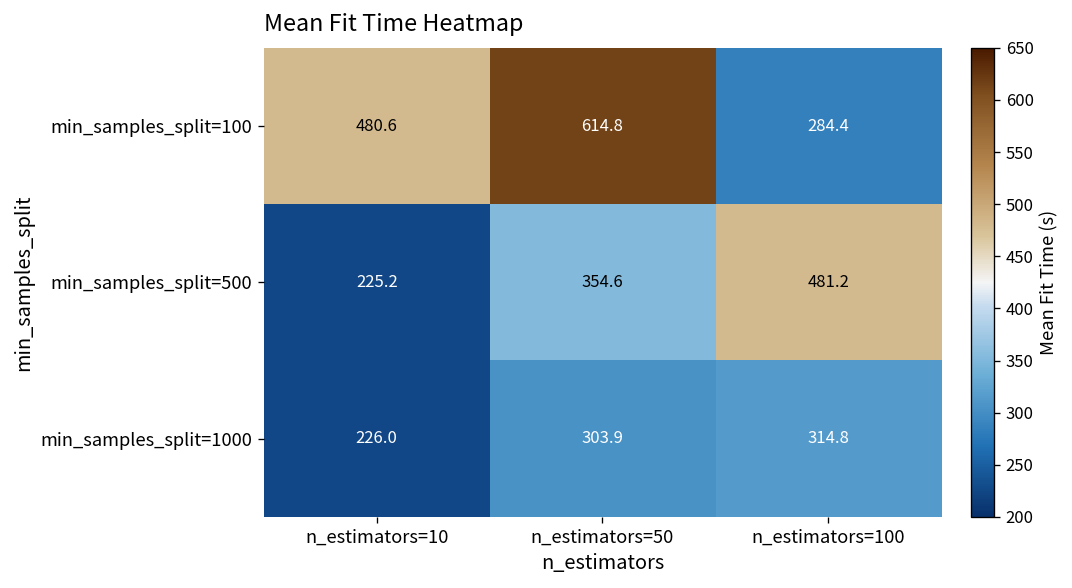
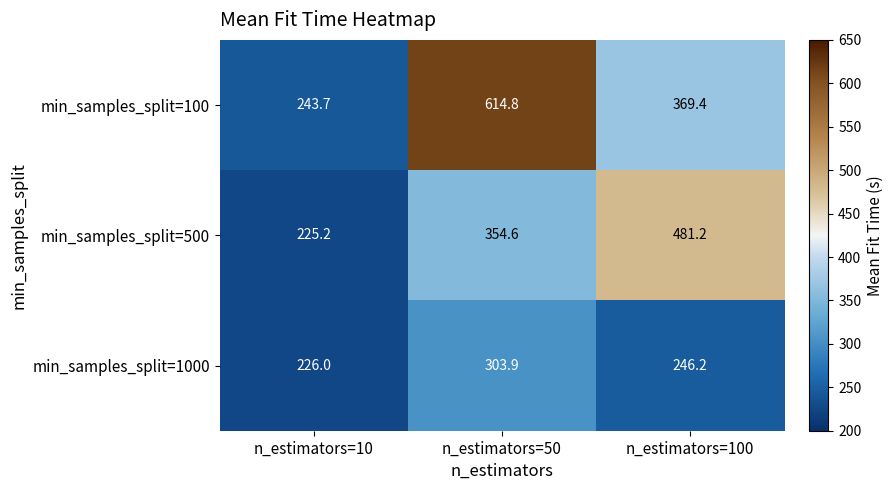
  {
    "min_samples_split=100": {
-     "n_estimators=10": 480.6,
+     "n_estimators=10": 243.7,
      "n_estimators=50": 614.8,
-     "n_estimators=100": 284.4
+     "n_estimators=100": 369.4
    },
    "min_samples_split=500": {
      "n_estimators=10": 225.2,
      "n_estimators=50": 354.6,
      "n_estimators=100": 481.2
    },
    "min_samples_split=1000": {
      "n_estimators=10": 226.0,
      "n_estimators=50": 303.9,
-     "n_estimators=100": 314.8
+     "n_estimators=100": 246.2
    }
  }
